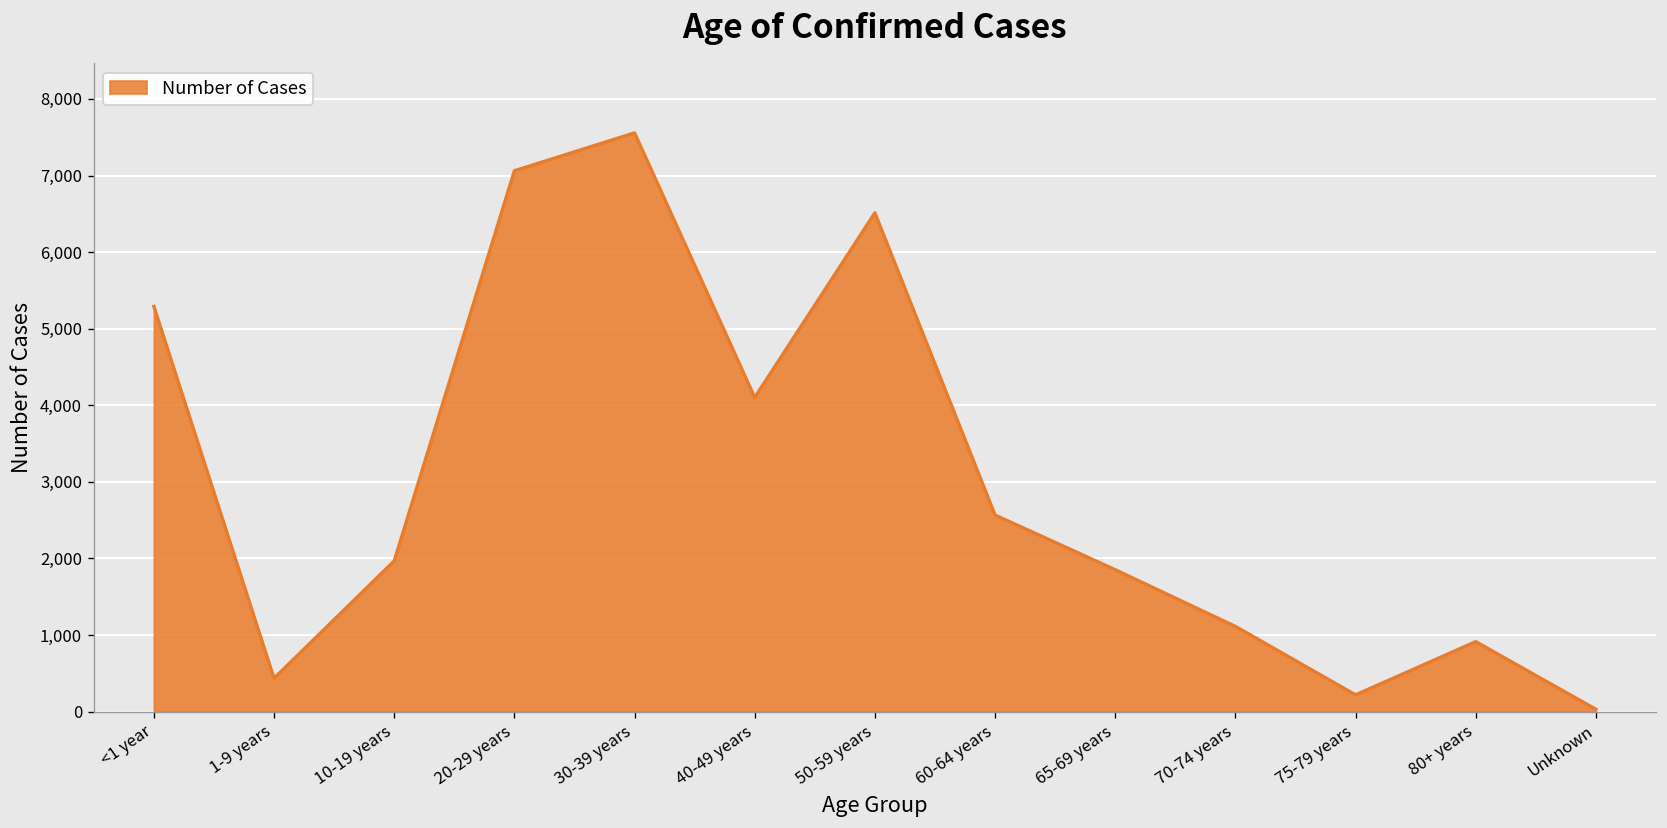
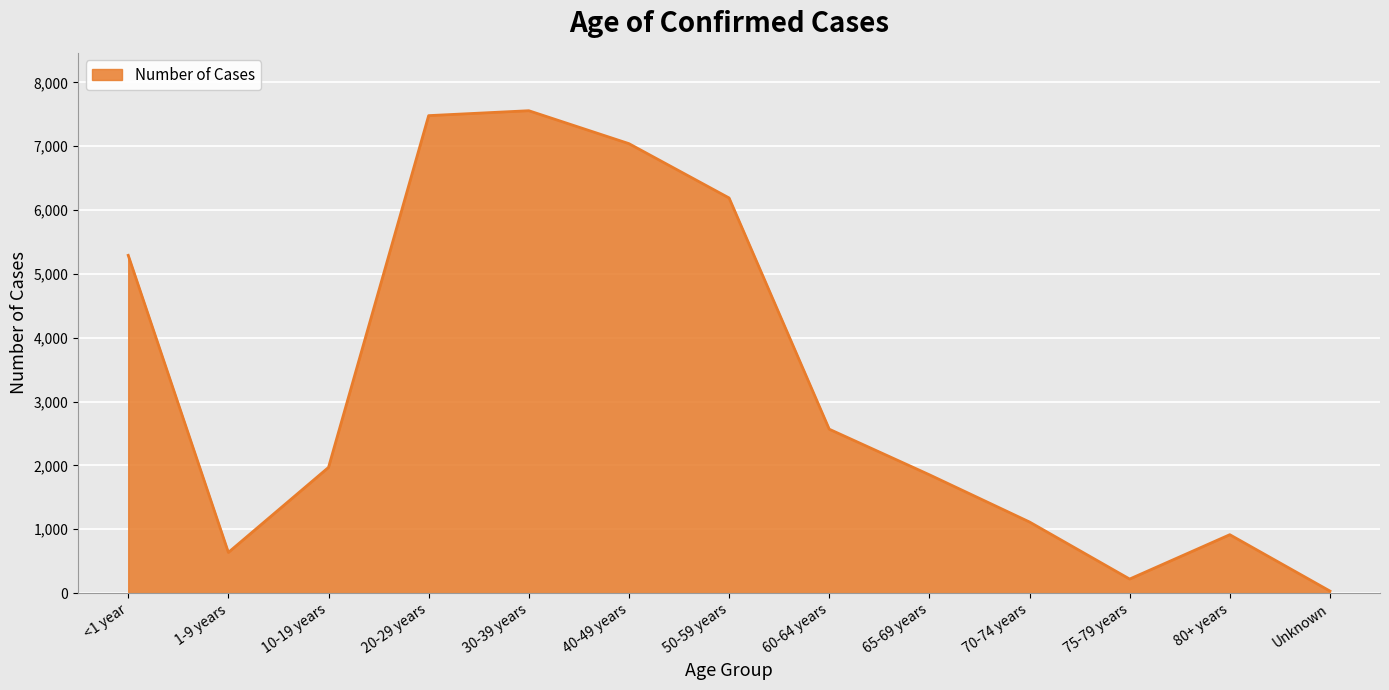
  {
    "<1 year": "5,300",
-   "1-9 years": "400",
+   "1-9 years": "600",
    "10-19 years": "2,000",
-   "20-29 years": "7,100",
+   "20-29 years": "7,500",
    "30-39 years": "7,600",
-   "40-49 years": "4,100",
-   "50-59 years": "6,500",
+   "40-49 years": "7,000",
+   "50-59 years": "6,200",
    "60-64 years": "2,600",
    "65-69 years": "1,900",
    "70-74 years": "1,100",
    "75-79 years": "200",
    "80+ years": "900",
    "Unknown": "0"
  }
